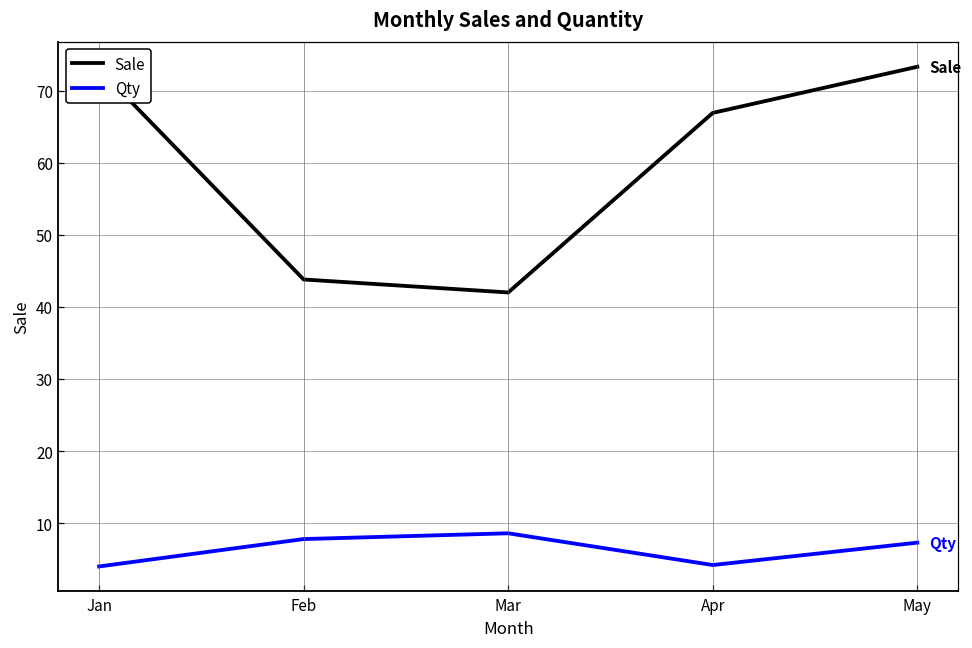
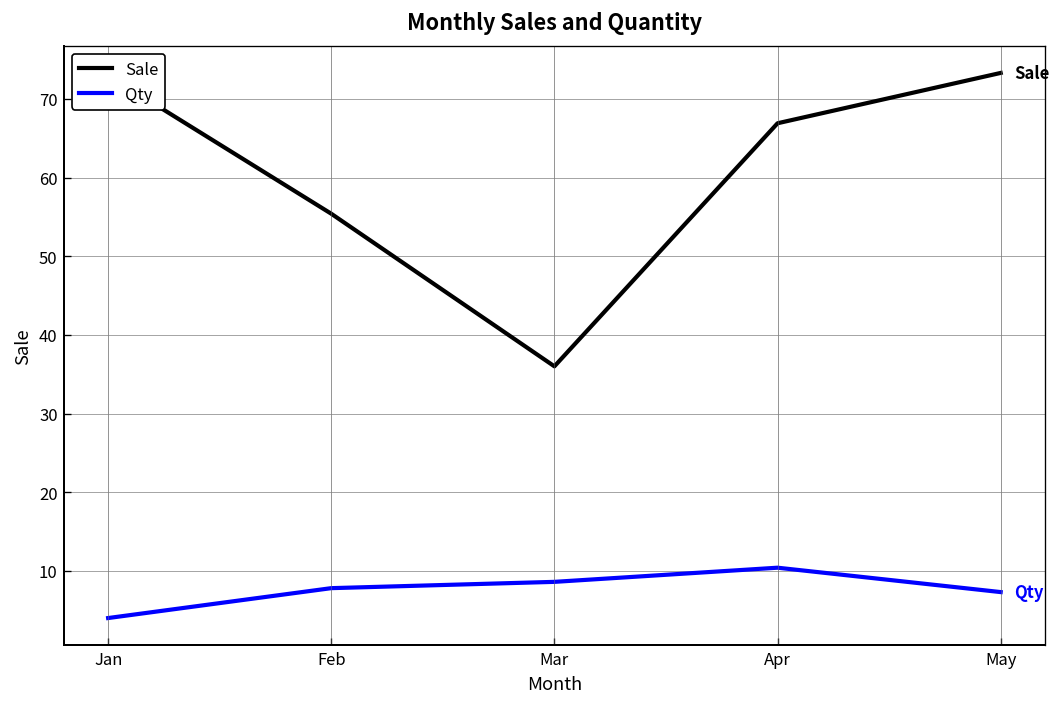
  {
    "Sale": {
-     "Feb": 44,
-     "Mar": 42,
+     "Feb": 55,
+     "Mar": 36,
      "Apr": 67,
      "May": 73
    },
    "Qty": {
      "Jan": 4,
      "Feb": 8,
      "Mar": 9,
-     "Apr": 4,
+     "Apr": 10,
      "May": 7
    }
  }
